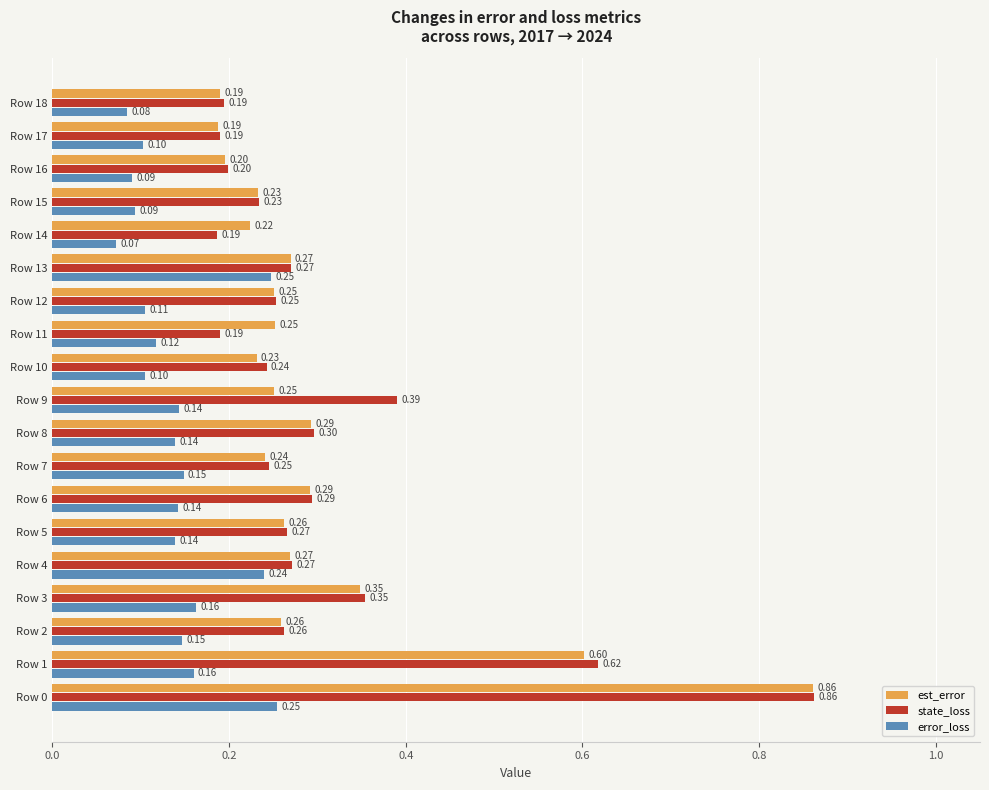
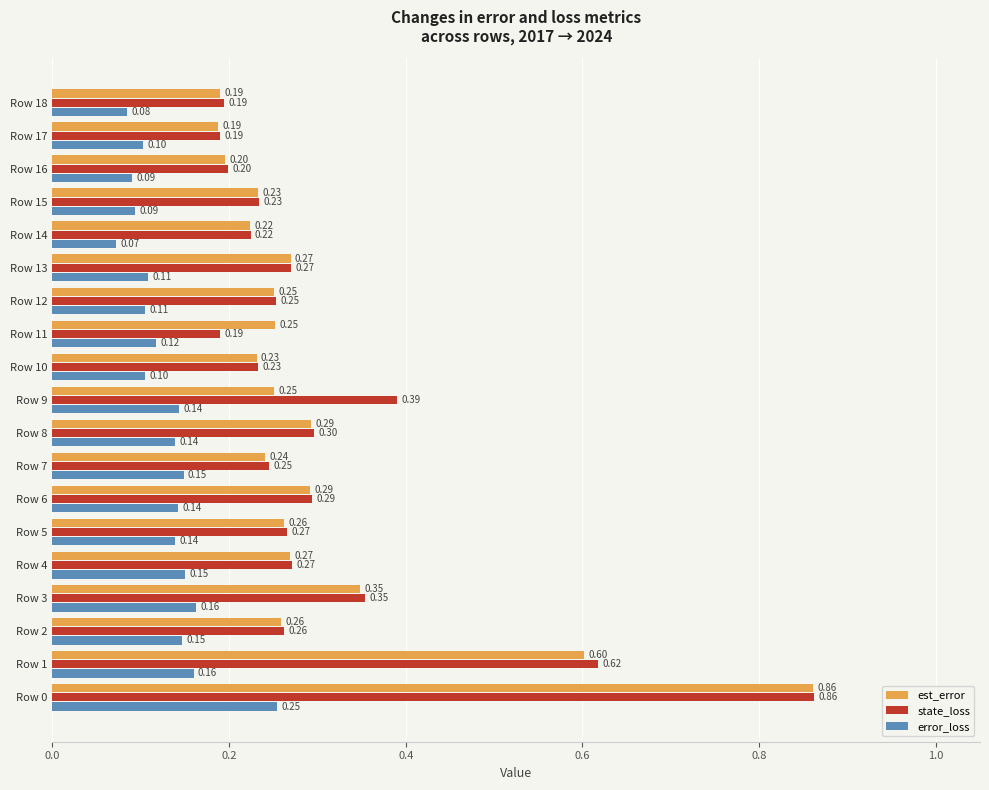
  {
    "est_error": {
      "Row 18": 0.19,
      "Row 17": 0.19,
      "Row 16": 0.20,
      "Row 15": 0.23,
      "Row 14": 0.22,
      "Row 13": 0.27,
      "Row 12": 0.25,
      "Row 11": 0.25,
      "Row 10": 0.23,
      "Row 9": 0.25,
      "Row 8": 0.29,
      "Row 7": 0.24,
      "Row 6": 0.29,
      "Row 5": 0.26,
      "Row 4": 0.27,
      "Row 3": 0.35,
      "Row 2": 0.26,
      "Row 1": 0.60,
      "Row 0": 0.86
    },
    "state_loss": {
      "Row 18": 0.19,
      "Row 17": 0.19,
      "Row 16": 0.20,
      "Row 15": 0.23,
-     "Row 14": 0.19,
+     "Row 14": 0.22,
      "Row 13": 0.27,
      "Row 12": 0.25,
      "Row 11": 0.19,
-     "Row 10": 0.24,
+     "Row 10": 0.23,
      "Row 9": 0.39,
      "Row 8": 0.30,
      "Row 7": 0.25,
      "Row 6": 0.29,
      "Row 5": 0.27,
      "Row 4": 0.27,
      "Row 3": 0.35,
      "Row 2": 0.26,
      "Row 1": 0.62,
      "Row 0": 0.86
    },
    "error_loss": {
      "Row 18": 0.08,
      "Row 17": 0.10,
      "Row 16": 0.09,
      "Row 15": 0.09,
      "Row 14": 0.07,
-     "Row 13": 0.25,
+     "Row 13": 0.11,
      "Row 12": 0.11,
      "Row 11": 0.12,
      "Row 10": 0.10,
      "Row 9": 0.14,
      "Row 8": 0.14,
      "Row 7": 0.15,
      "Row 6": 0.14,
      "Row 5": 0.14,
-     "Row 4": 0.24,
+     "Row 4": 0.15,
      "Row 3": 0.16,
      "Row 2": 0.15,
      "Row 1": 0.16,
      "Row 0": 0.25
    }
  }
